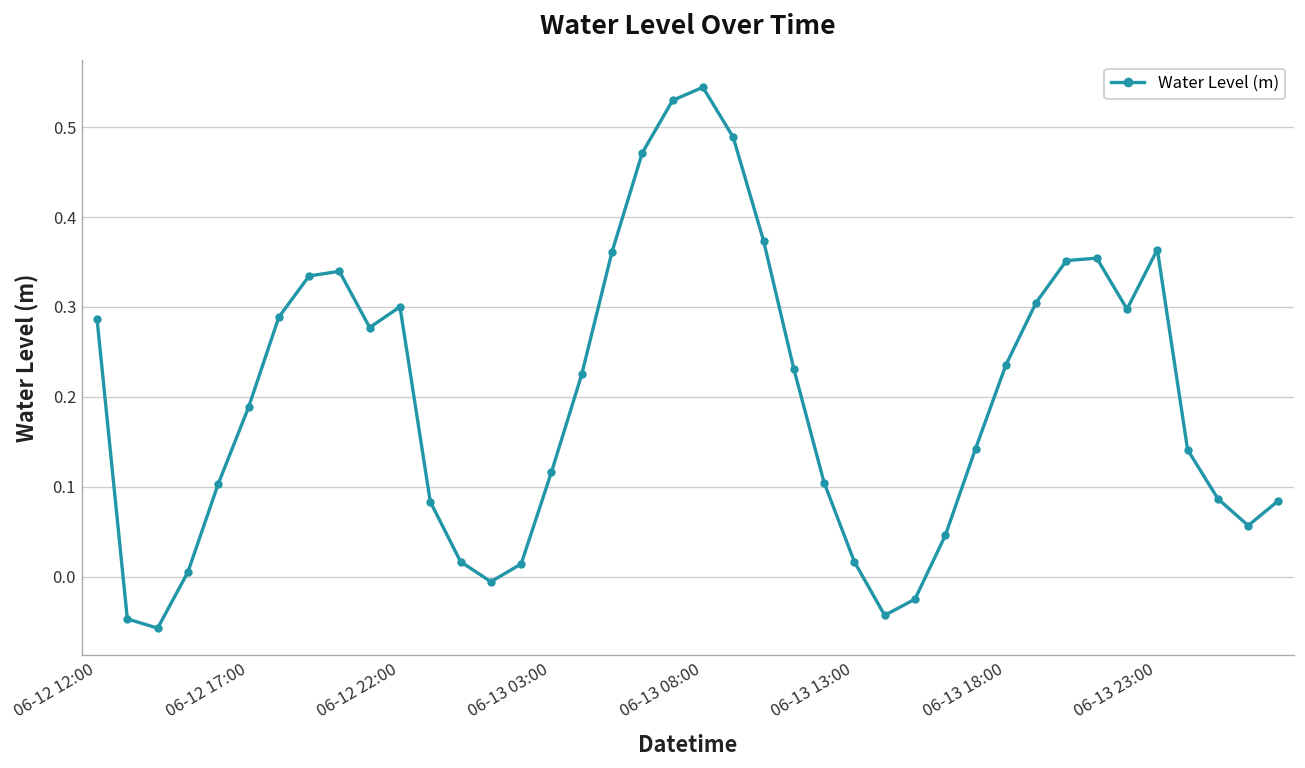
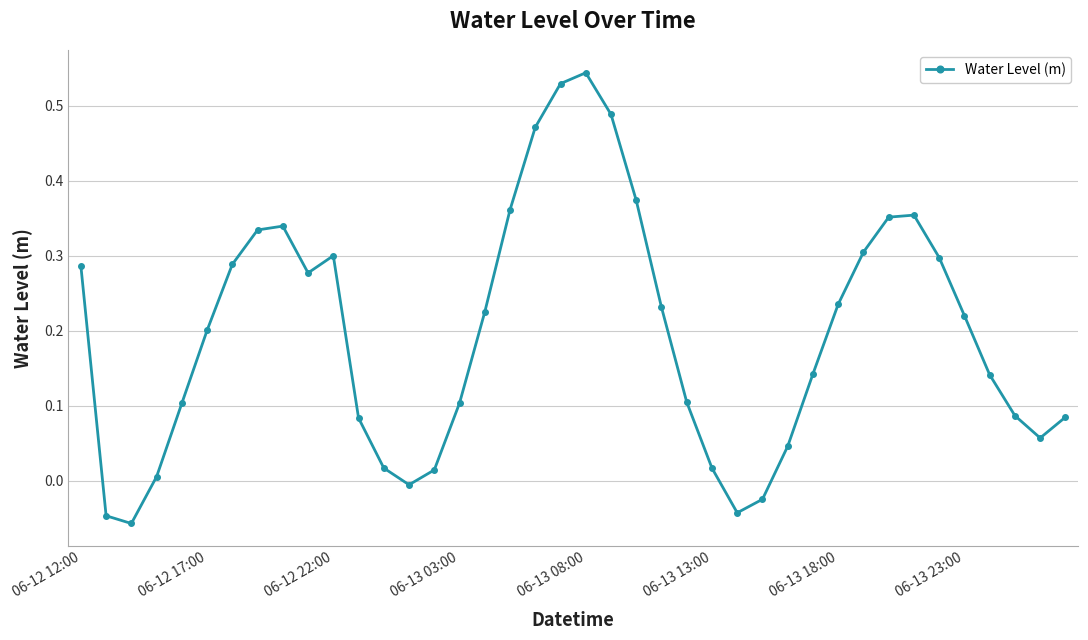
  {
    "06-12 12:00": 0.29,
-   "06-12 17:00": 0.19,
+   "06-12 17:00": 0.20,
    "06-12 22:00": 0.30,
-   "06-13 03:00": 0.12,
+   "06-13 03:00": 0.10,
    "06-13 08:00": 0.54,
    "06-13 13:00": 0.02,
    "06-13 18:00": 0.24,
-   "06-13 23:00": 0.36
+   "06-13 23:00": 0.22
  }
